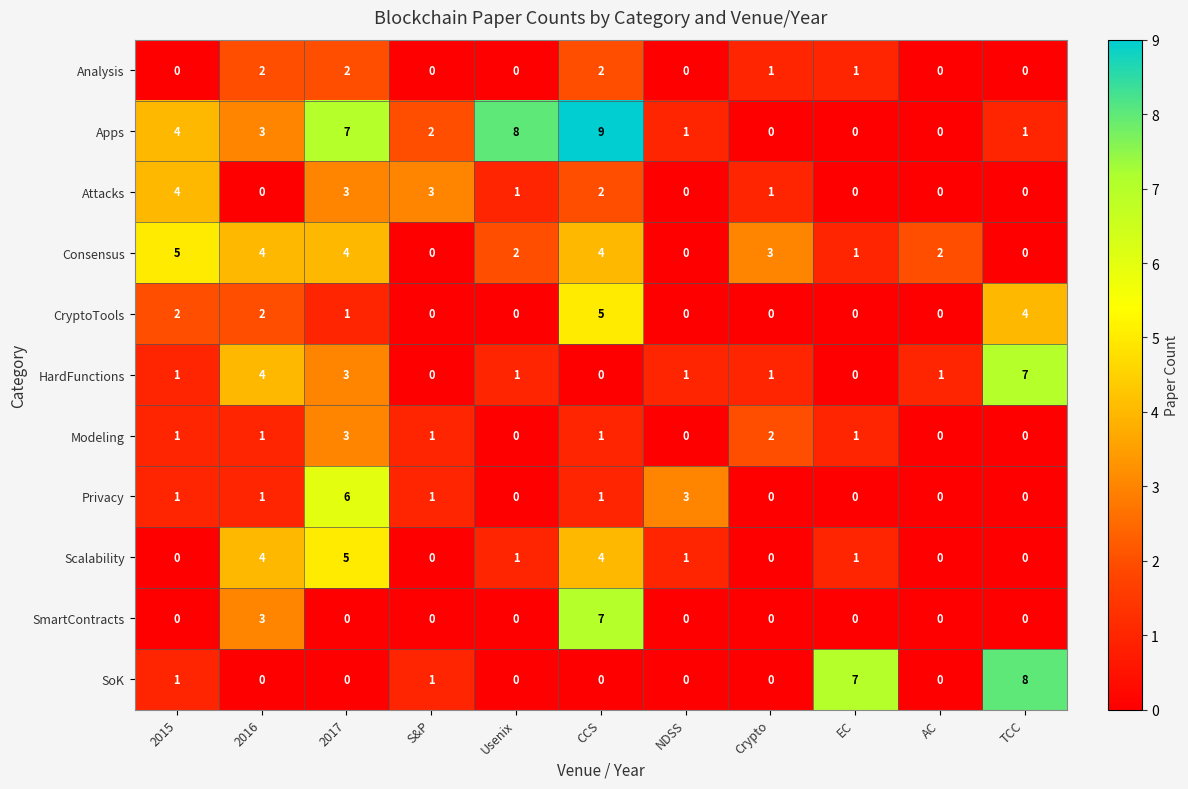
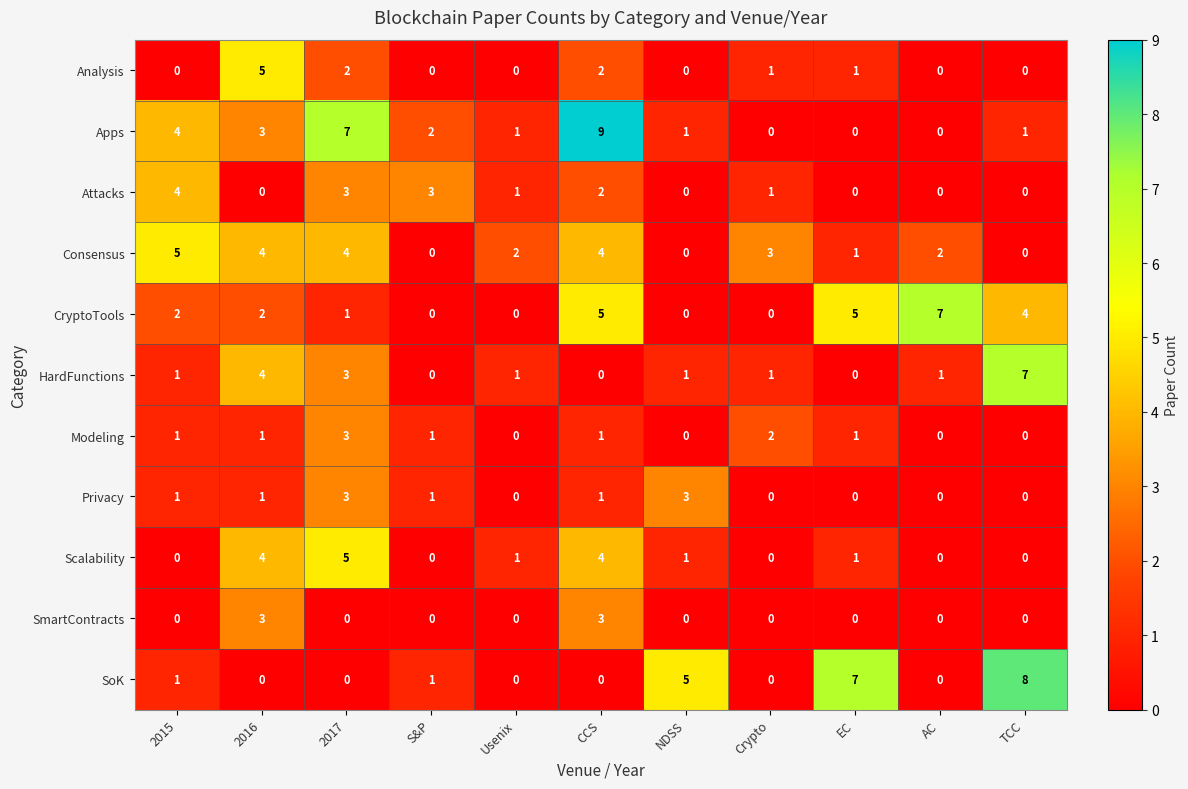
  {
    "Analysis": {
      "2015": 0,
-     "2016": 2,
+     "2016": 5,
      "2017": 2,
      "S&P": 0,
      "Usenix": 0,
      "CCS": 2,
      "NDSS": 0,
      "Crypto": 1,
      "EC": 1,
      "AC": 0,
      "TCC": 0
    },
    "Apps": {
      "2015": 4,
      "2016": 3,
      "2017": 7,
      "S&P": 2,
-     "Usenix": 8,
+     "Usenix": 1,
      "CCS": 9,
      "NDSS": 1,
      "Crypto": 0,
      "EC": 0,
      "AC": 0,
      "TCC": 1
    },
    "Attacks": {
      "2015": 4,
      "2016": 0,
      "2017": 3,
      "S&P": 3,
      "Usenix": 1,
      "CCS": 2,
      "NDSS": 0,
      "Crypto": 1,
      "EC": 0,
      "AC": 0,
      "TCC": 0
    },
    "Consensus": {
      "2015": 5,
      "2016": 4,
      "2017": 4,
      "S&P": 0,
      "Usenix": 2,
      "CCS": 4,
      "NDSS": 0,
      "Crypto": 3,
      "EC": 1,
      "AC": 2,
      "TCC": 0
    },
    "CryptoTools": {
      "2015": 2,
      "2016": 2,
      "2017": 1,
      "S&P": 0,
      "Usenix": 0,
      "CCS": 5,
      "NDSS": 0,
      "Crypto": 0,
-     "EC": 0,
-     "AC": 0,
+     "EC": 5,
+     "AC": 7,
      "TCC": 4
    },
    "HardFunctions": {
      "2015": 1,
      "2016": 4,
      "2017": 3,
      "S&P": 0,
      "Usenix": 1,
      "CCS": 0,
      "NDSS": 1,
      "Crypto": 1,
      "EC": 0,
      "AC": 1,
      "TCC": 7
    },
    "Modeling": {
      "2015": 1,
      "2016": 1,
      "2017": 3,
      "S&P": 1,
      "Usenix": 0,
      "CCS": 1,
      "NDSS": 0,
      "Crypto": 2,
      "EC": 1,
      "AC": 0,
      "TCC": 0
    },
    "Privacy": {
      "2015": 1,
      "2016": 1,
-     "2017": 6,
+     "2017": 3,
      "S&P": 1,
      "Usenix": 0,
      "CCS": 1,
      "NDSS": 3,
      "Crypto": 0,
      "EC": 0,
      "AC": 0,
      "TCC": 0
    },
    "Scalability": {
      "2015": 0,
      "2016": 4,
      "2017": 5,
      "S&P": 0,
      "Usenix": 1,
      "CCS": 4,
      "NDSS": 1,
      "Crypto": 0,
      "EC": 1,
      "AC": 0,
      "TCC": 0
    },
    "SmartContracts": {
      "2015": 0,
      "2016": 3,
      "2017": 0,
      "S&P": 0,
      "Usenix": 0,
-     "CCS": 7,
+     "CCS": 3,
      "NDSS": 0,
      "Crypto": 0,
      "EC": 0,
      "AC": 0,
      "TCC": 0
    },
    "SoK": {
      "2015": 1,
      "2016": 0,
      "2017": 0,
      "S&P": 1,
      "Usenix": 0,
      "CCS": 0,
-     "NDSS": 0,
+     "NDSS": 5,
      "Crypto": 0,
      "EC": 7,
      "AC": 0,
      "TCC": 8
    }
  }
